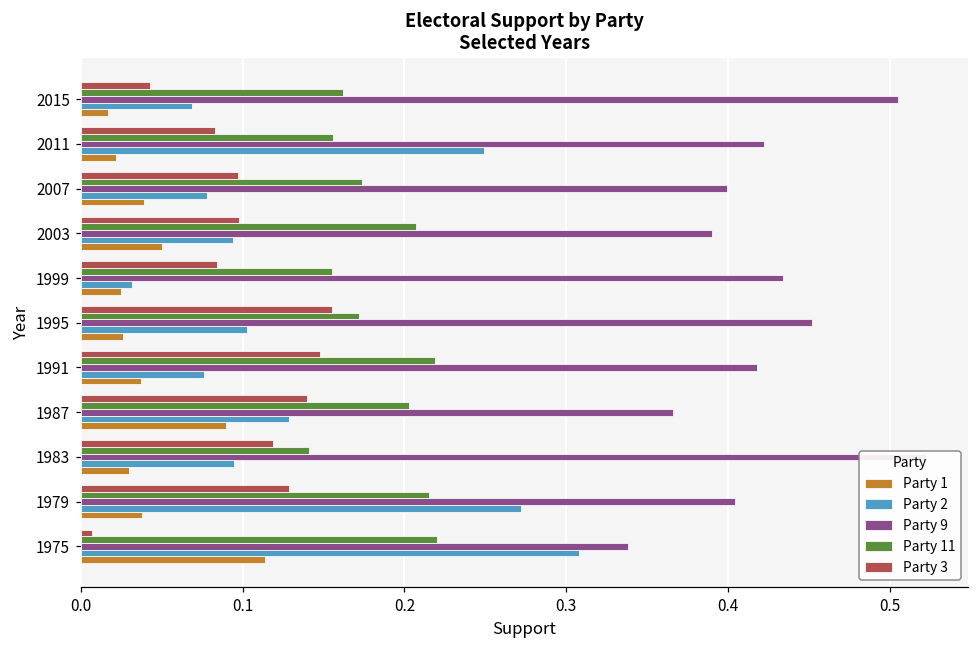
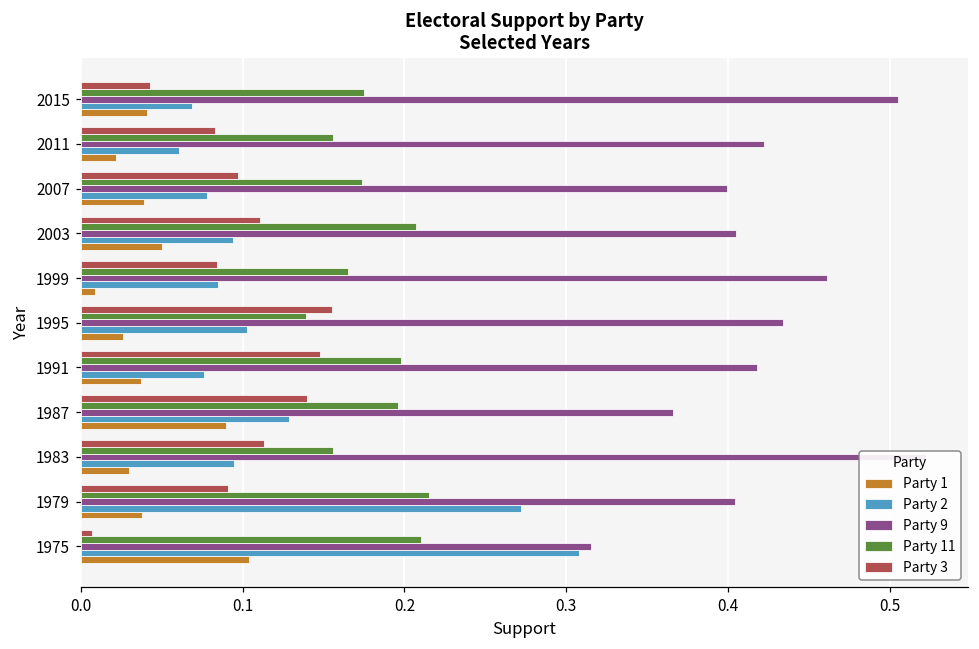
  {
    "Party 1": {
-     "2015": 0.017,
+     "2015": 0.041,
      "2011": 0.022,
      "2007": 0.039,
      "2003": 0.050,
-     "1999": 0.025,
+     "1999": 0.009,
      "1995": 0.026,
      "1991": 0.037,
      "1987": 0.090,
      "1983": 0.030,
      "1979": 0.038,
-     "1975": 0.114
+     "1975": 0.104
    },
    "Party 2": {
      "2015": 0.069,
-     "2011": 0.249,
+     "2011": 0.061,
      "2007": 0.078,
      "2003": 0.094,
-     "1999": 0.032,
+     "1999": 0.085,
      "1995": 0.103,
      "1991": 0.076,
      "1987": 0.129,
      "1983": 0.095,
      "1979": 0.272,
      "1975": 0.308
    },
    "Party 9": {
      "2015": 0.505,
      "2011": 0.422,
      "2007": 0.399,
-     "2003": 0.390,
-     "1999": 0.434,
-     "1995": 0.452,
+     "2003": 0.405,
+     "1999": 0.461,
+     "1995": 0.434,
      "1991": 0.418,
      "1987": 0.366,
      "1979": 0.404,
-     "1975": 0.338
+     "1975": 0.315
    },
    "Party 11": {
-     "2015": 0.162,
+     "2015": 0.175,
      "2011": 0.156,
      "2007": 0.174,
      "2003": 0.207,
-     "1999": 0.155,
-     "1995": 0.172,
-     "1991": 0.219,
-     "1987": 0.203,
-     "1983": 0.141,
+     "1999": 0.165,
+     "1995": 0.139,
+     "1991": 0.198,
+     "1987": 0.196,
+     "1983": 0.156,
      "1979": 0.215,
-     "1975": 0.22
+     "1975": 0.21
    },
    "Party 3": {
      "2015": 0.043,
      "2011": 0.083,
      "2007": 0.097,
-     "2003": 0.098,
+     "2003": 0.111,
      "1999": 0.084,
      "1995": 0.155,
      "1991": 0.148,
      "1987": 0.140,
-     "1983": 0.119,
-     "1979": 0.129,
+     "1983": 0.113,
+     "1979": 0.091,
      "1975": 0.007
    }
  }
